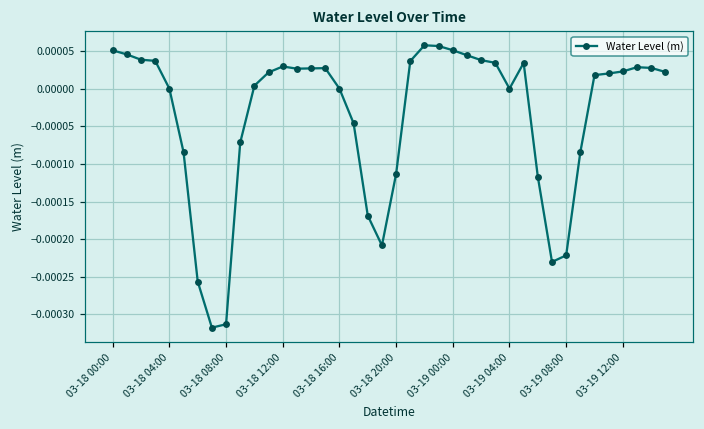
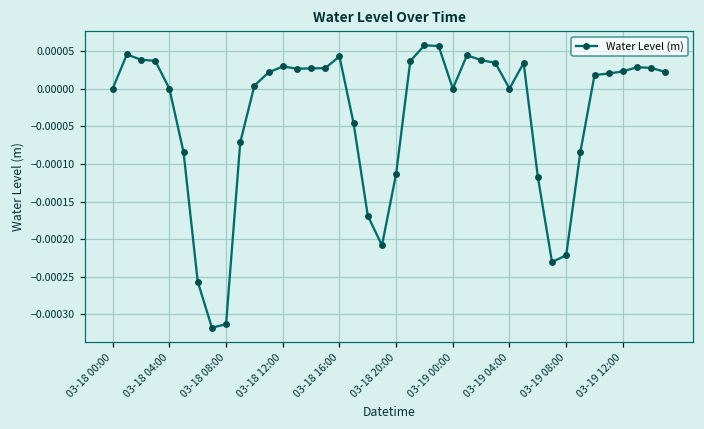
  {
-   "03-18 00:00": 0.0001,
+   "03-18 00:00": 0.0000,
    "03-18 04:00": 0.00000,
    "03-18 08:00": -0.00031,
    "03-18 12:00": 0.00003,
-   "03-18 16:00": 0.00000,
+   "03-18 16:00": 0.00004,
    "03-18 20:00": -0.00011,
-   "03-19 00:00": 0.0001,
+   "03-19 00:00": 0.0000,
    "03-19 04:00": 0.00000,
    "03-19 08:00": -0.00022,
    "03-19 12:00": 0.00002
  }
